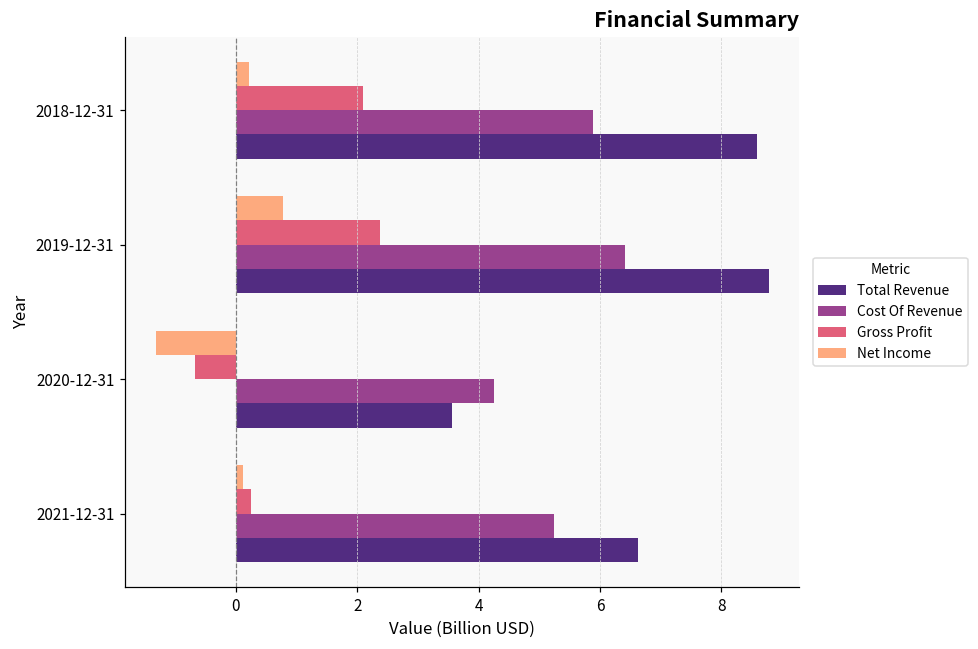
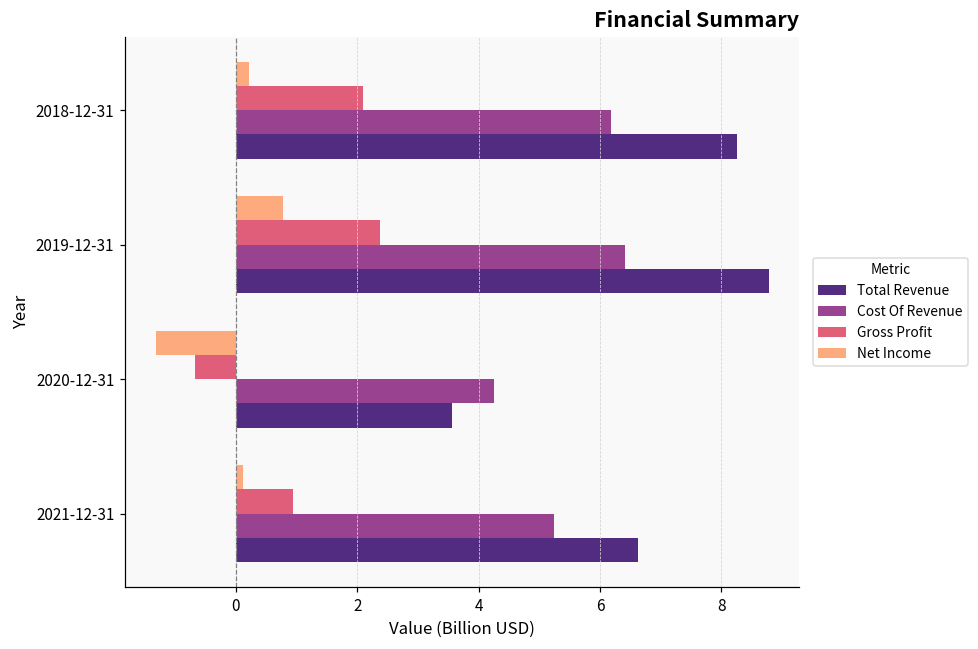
  {
    "Total Revenue": {
-     "2018-12-31": 8.6,
+     "2018-12-31": 8.3,
      "2019-12-31": 8.8,
      "2020-12-31": 3.6,
      "2021-12-31": 6.6
    },
    "Cost Of Revenue": {
-     "2018-12-31": 5.9,
+     "2018-12-31": 6.2,
      "2019-12-31": 6.4,
      "2020-12-31": 4.2,
      "2021-12-31": 5.2
    },
    "Gross Profit": {
      "2018-12-31": 2.1,
      "2019-12-31": 2.4,
      "2020-12-31": -0.7,
-     "2021-12-31": 0.3
+     "2021-12-31": 0.9
    },
    "Net Income": {
      "2018-12-31": 0.2,
      "2019-12-31": 0.8,
      "2020-12-31": -1.3,
      "2021-12-31": 0.1
    }
  }
